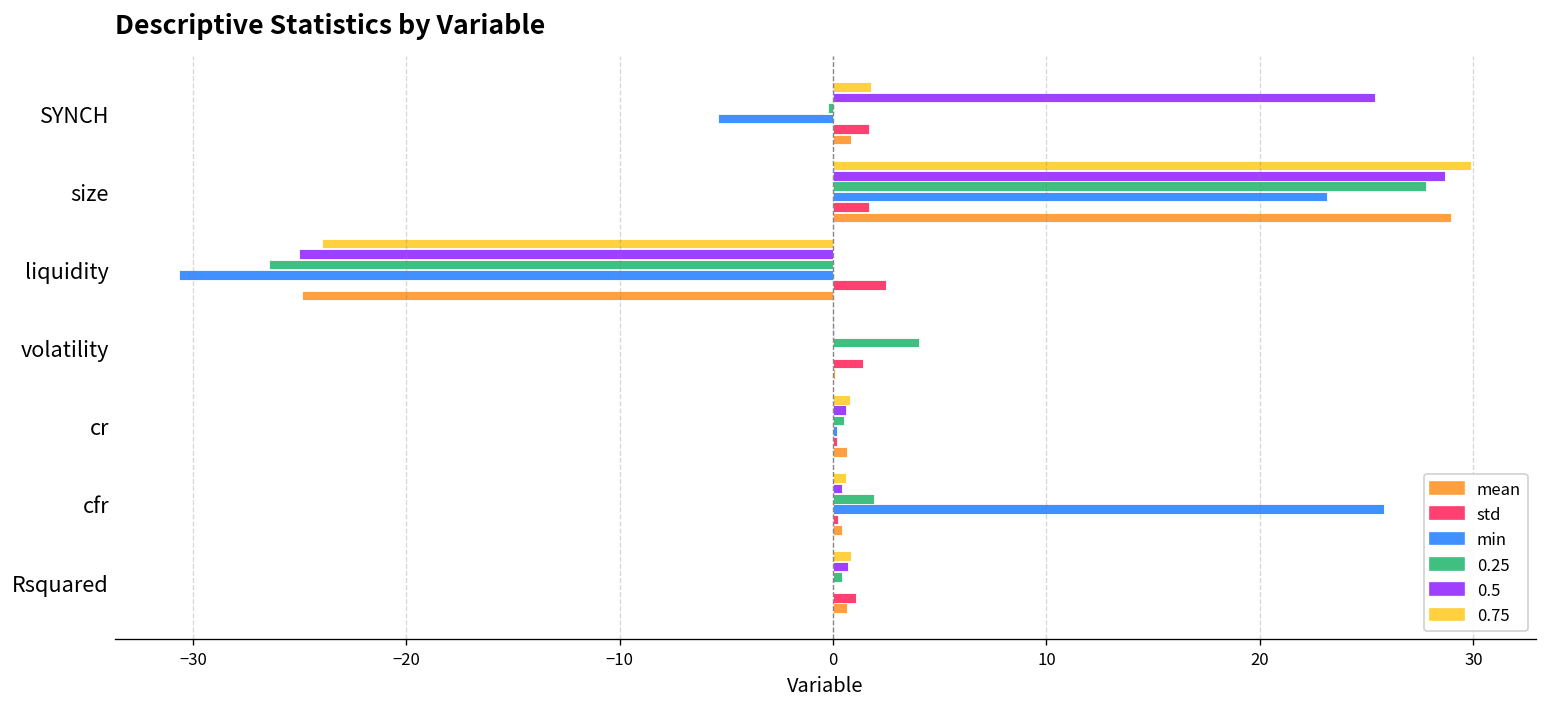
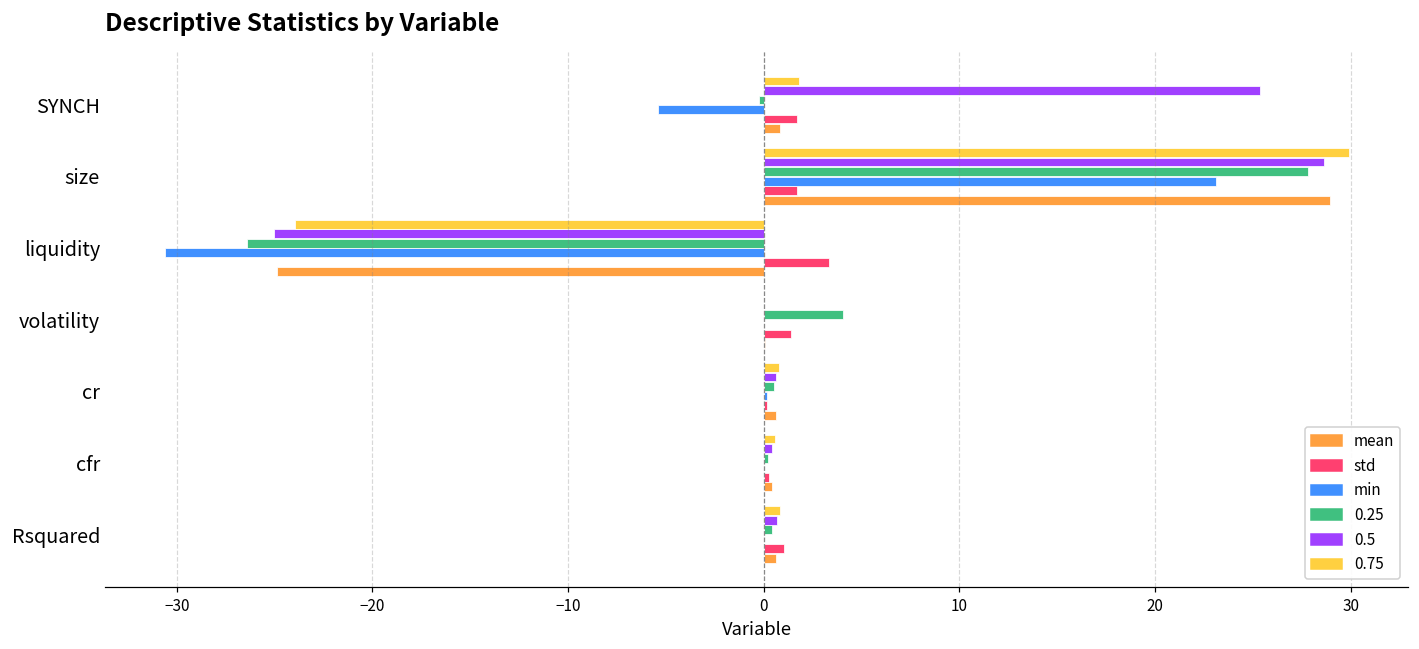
  {
    "std": {
      "SYNCH": 1.7,
      "size": 1.7,
-     "liquidity": 2.5,
+     "liquidity": 3.3,
      "volatility": 1.4,
      "cr": 0.2,
      "cfr": 0.3,
      "Rsquared": 1.1
    },
    "min": {
      "SYNCH": -5.4,
      "size": 23.1,
      "liquidity": -30.6,
      "cr": 0.2,
-     "cfr": 25.8
+     "cfr": 0.0
    },
    "0.25": {
      "SYNCH": -0.2,
      "size": 27.8,
      "liquidity": -26.4,
      "volatility": 4.0,
      "cr": 0.5,
-     "cfr": 1.9,
+     "cfr": 0.2,
      "Rsquared": 0.4
    },
    "0.5": {
      "SYNCH": 25.4,
      "size": 28.7,
      "liquidity": -25.0,
      "cr": 0.6,
      "cfr": 0.4,
      "Rsquared": 0.7
    }
  }
